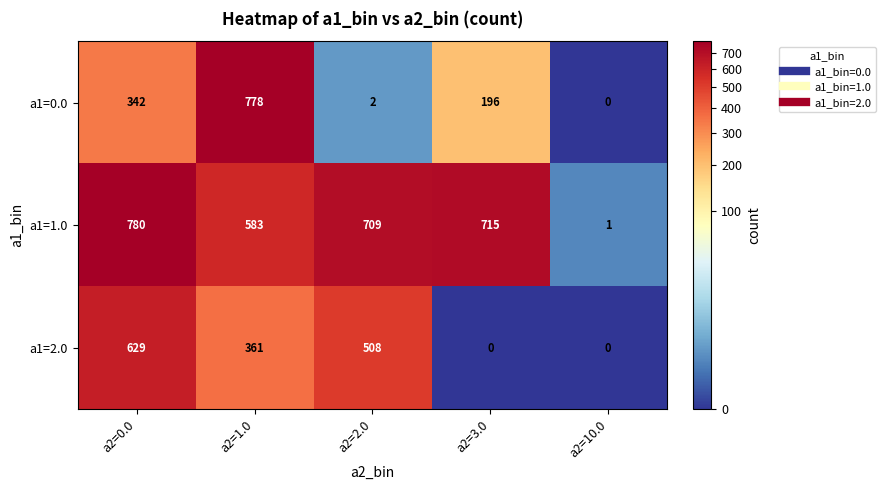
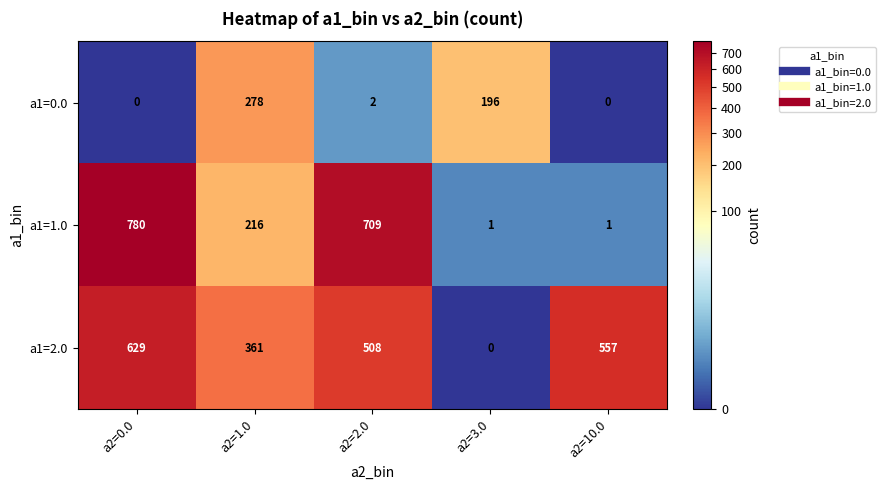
  {
    "a1=0.0": {
-     "a2=0.0": 342,
-     "a2=1.0": 778,
+     "a2=0.0": 0,
+     "a2=1.0": 278,
      "a2=2.0": 2,
      "a2=3.0": 196,
      "a2=10.0": 0
    },
    "a1=1.0": {
      "a2=0.0": 780,
-     "a2=1.0": 583,
+     "a2=1.0": 216,
      "a2=2.0": 709,
-     "a2=3.0": 715,
+     "a2=3.0": 1,
      "a2=10.0": 1
    },
    "a1=2.0": {
      "a2=0.0": 629,
      "a2=1.0": 361,
      "a2=2.0": 508,
      "a2=3.0": 0,
-     "a2=10.0": 0
+     "a2=10.0": 557
    }
  }
